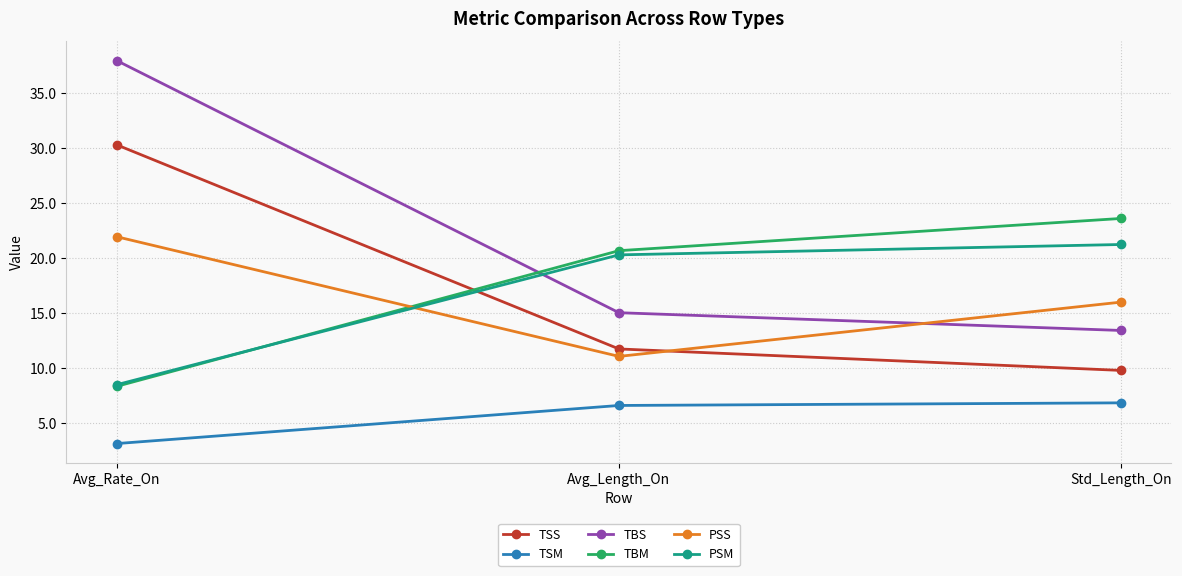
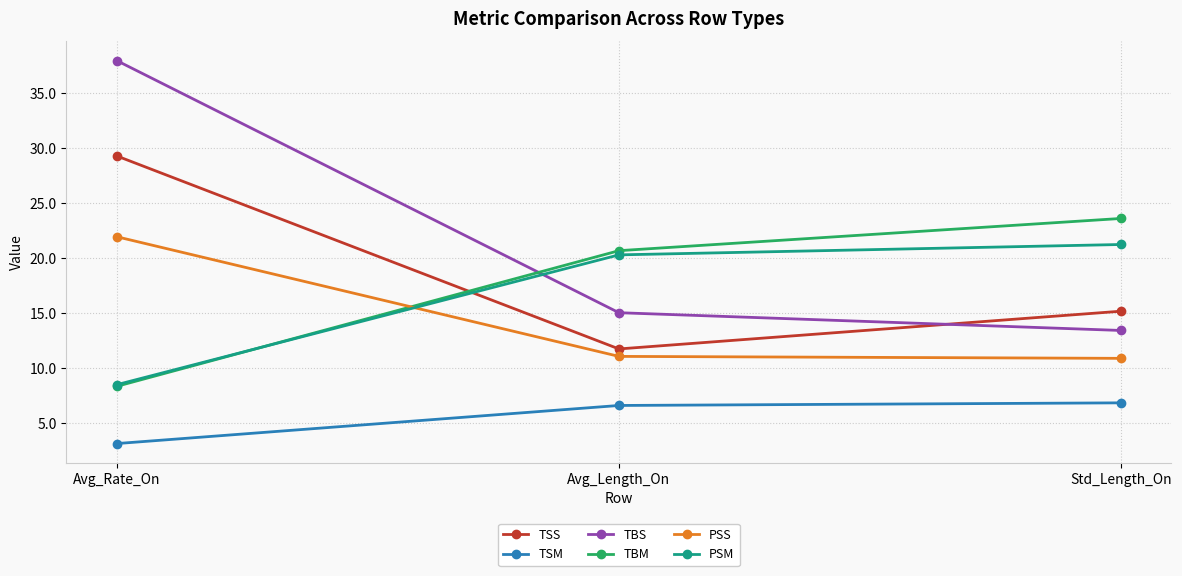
  {
    "TSS": {
-     "Avg_Rate_On": 30.3,
+     "Avg_Rate_On": 29.3,
      "Avg_Length_On": 11.7,
-     "Std_Length_On": 9.8
+     "Std_Length_On": 15.2
    },
    "TSM": {
      "Avg_Rate_On": 3.1,
      "Avg_Length_On": 6.6,
      "Std_Length_On": 6.8
    },
    "TBS": {
      "Avg_Rate_On": 37.9,
      "Avg_Length_On": 15.0,
      "Std_Length_On": 13.4
    },
    "PSS": {
      "Avg_Rate_On": 21.9,
      "Avg_Length_On": 11.1,
-     "Std_Length_On": 16.0
+     "Std_Length_On": 10.9
    }
  }
